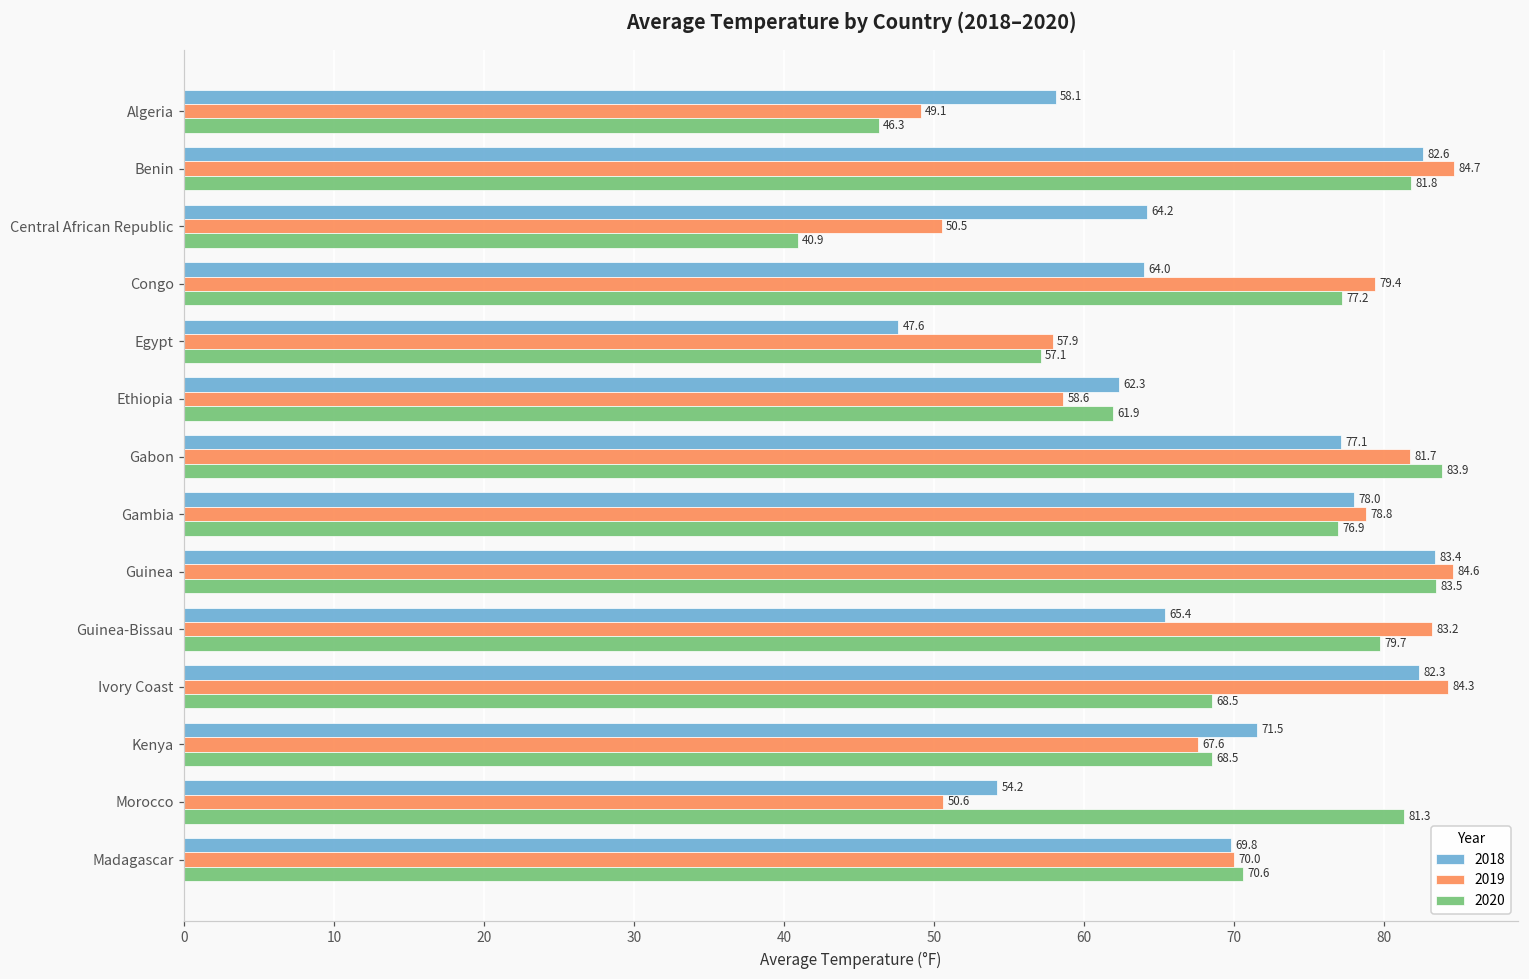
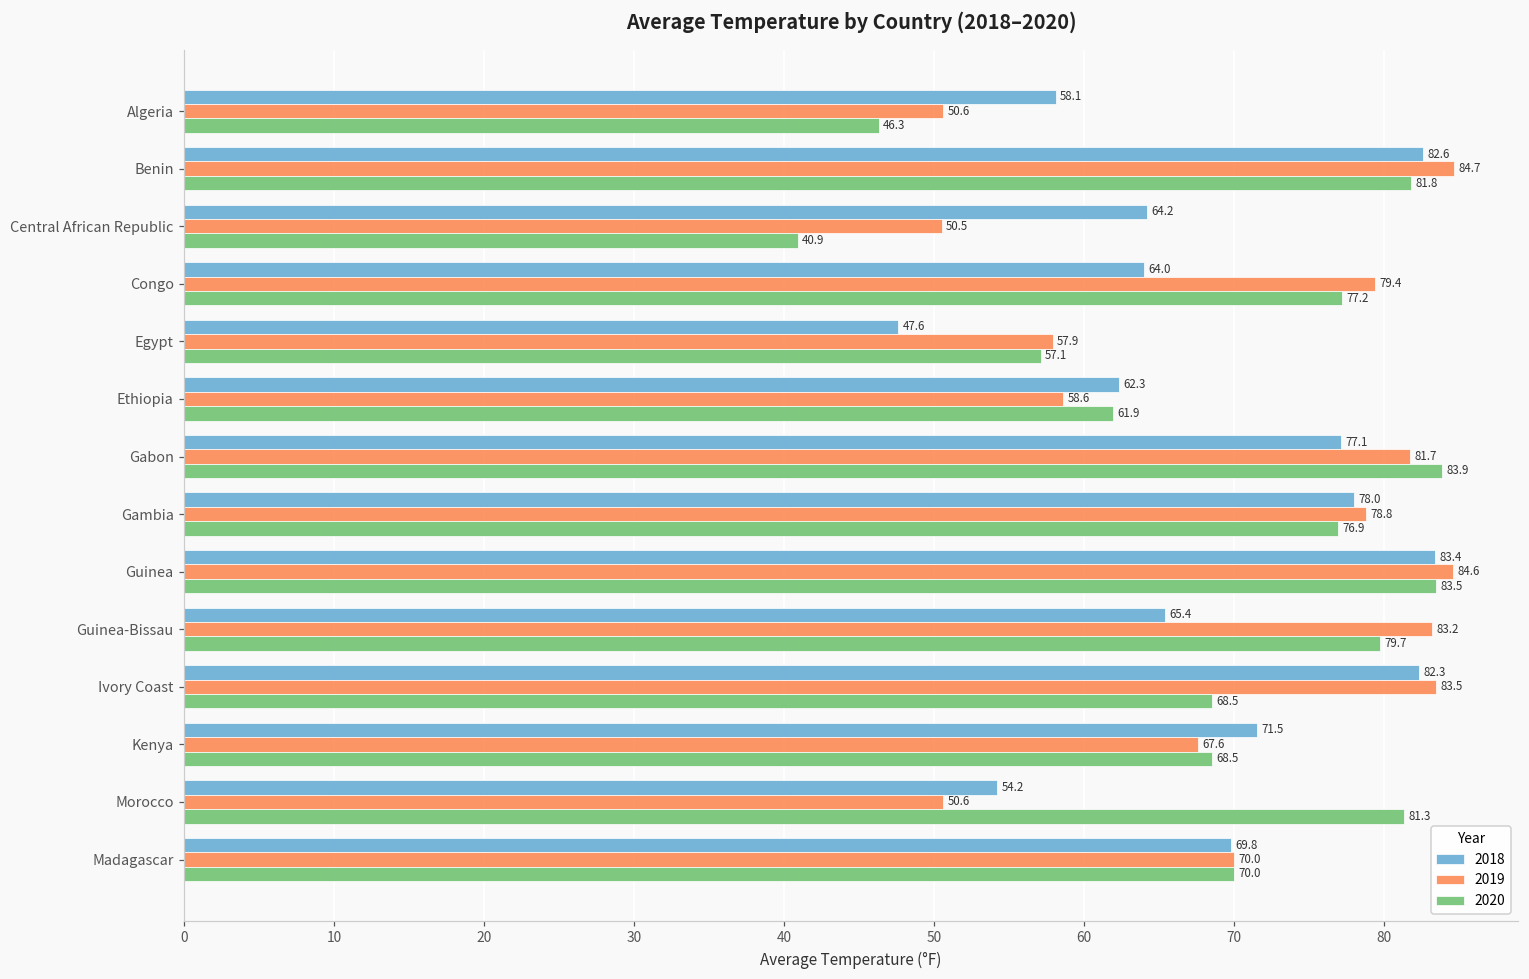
  {
    "2018": {
      "Algeria": 58.1,
      "Benin": 82.6,
      "Central African Republic": 64.2,
      "Congo": 64.0,
      "Egypt": 47.6,
      "Ethiopia": 62.3,
      "Gabon": 77.1,
      "Gambia": 78.0,
      "Guinea": 83.4,
      "Guinea-Bissau": 65.4,
      "Ivory Coast": 82.3,
      "Kenya": 71.5,
      "Morocco": 54.2,
      "Madagascar": 69.8
    },
    "2019": {
-     "Algeria": 49.1,
+     "Algeria": 50.6,
      "Benin": 84.7,
      "Central African Republic": 50.5,
      "Congo": 79.4,
      "Egypt": 57.9,
      "Ethiopia": 58.6,
      "Gabon": 81.7,
      "Gambia": 78.8,
      "Guinea": 84.6,
      "Guinea-Bissau": 83.2,
-     "Ivory Coast": 84.3,
+     "Ivory Coast": 83.5,
      "Kenya": 67.6,
      "Morocco": 50.6,
      "Madagascar": 70.0
    },
    "2020": {
      "Algeria": 46.3,
      "Benin": 81.8,
      "Central African Republic": 40.9,
      "Congo": 77.2,
      "Egypt": 57.1,
      "Ethiopia": 61.9,
      "Gabon": 83.9,
      "Gambia": 76.9,
      "Guinea": 83.5,
      "Guinea-Bissau": 79.7,
      "Ivory Coast": 68.5,
      "Kenya": 68.5,
      "Morocco": 81.3,
-     "Madagascar": 70.6
+     "Madagascar": 70.0
    }
  }
